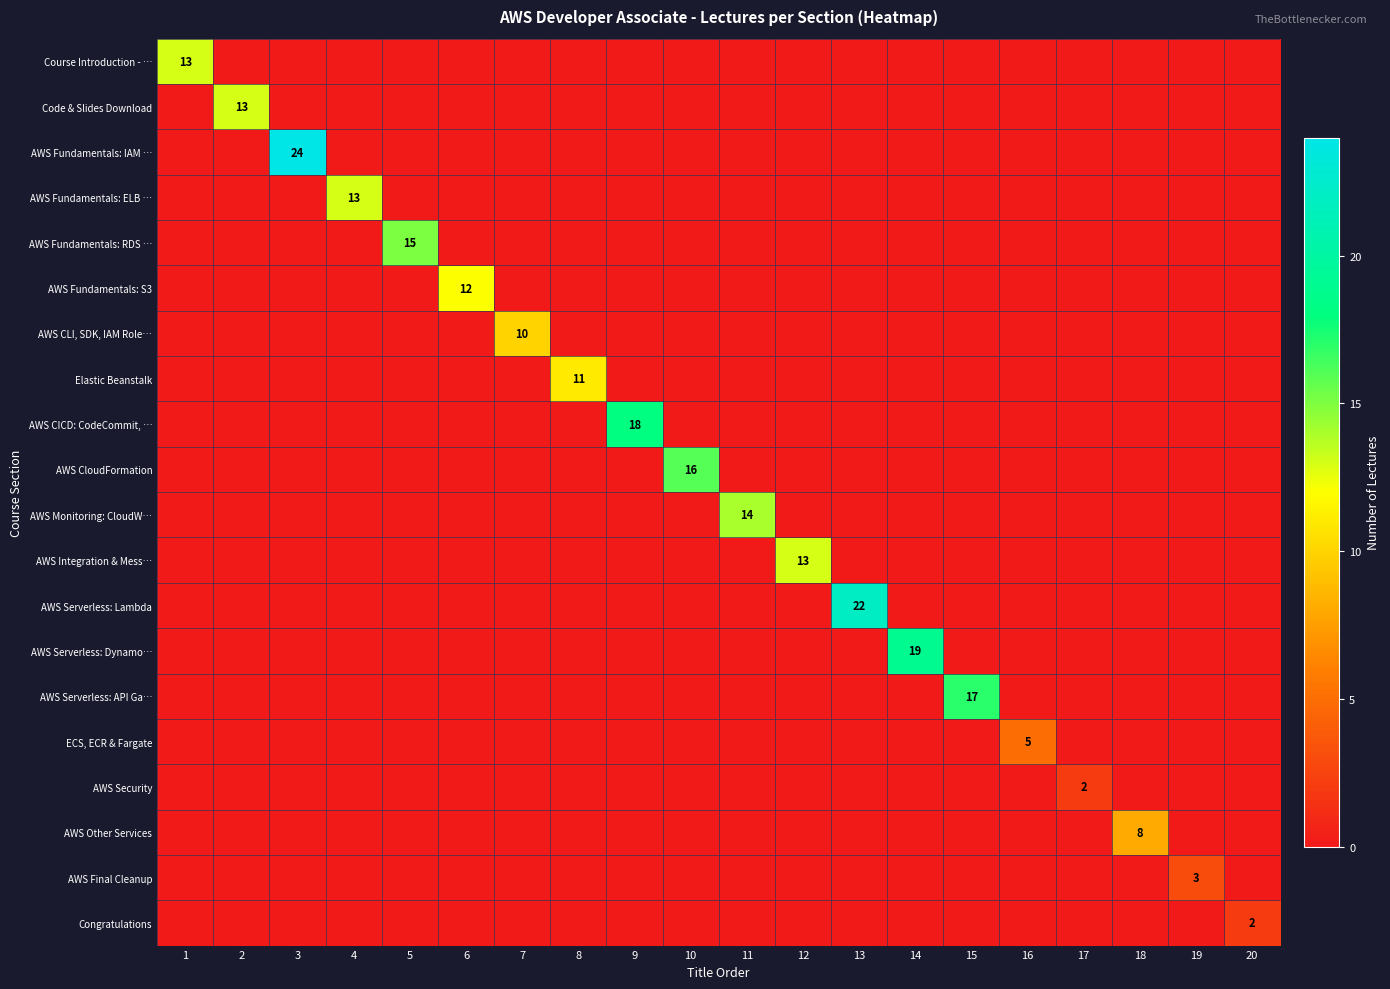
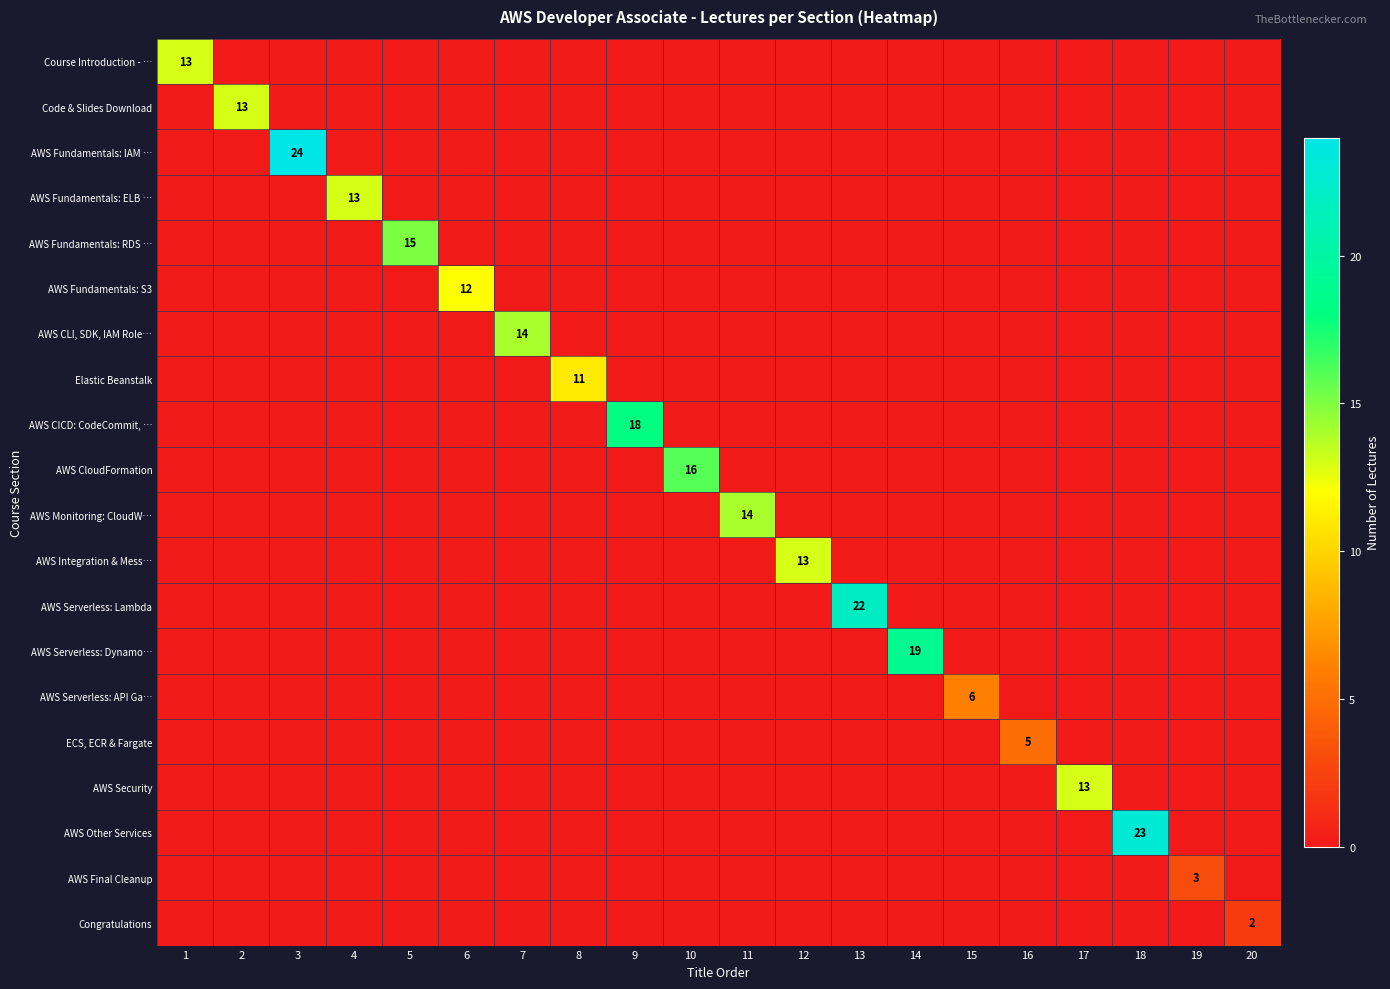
  {
    "Course Introduction - …": {
      "1": 13
    },
    "Code & Slides Download": {
      "2": 13
    },
    "AWS Fundamentals: IAM …": {
      "3": 24
    },
    "AWS Fundamentals: ELB …": {
      "4": 13
    },
    "AWS Fundamentals: RDS …": {
      "5": 15
    },
    "AWS Fundamentals: S3": {
      "6": 12
    },
    "AWS CLI, SDK, IAM Role…": {
-     "7": 10
+     "7": 14
    },
    "Elastic Beanstalk": {
      "8": 11
    },
    "AWS CICD: CodeCommit, …": {
      "9": 18
    },
    "AWS CloudFormation": {
      "10": 16
    },
    "AWS Monitoring: CloudW…": {
      "11": 14
    },
    "AWS Integration & Mess…": {
      "12": 13
    },
    "AWS Serverless: Lambda": {
      "13": 22
    },
    "AWS Serverless: Dynamo…": {
      "14": 19
    },
    "AWS Serverless: API Ga…": {
-     "15": 17
+     "15": 6
    },
    "ECS, ECR & Fargate": {
      "16": 5
    },
    "AWS Security": {
-     "17": 2
+     "17": 13
    },
    "AWS Other Services": {
-     "18": 8
+     "18": 23
    },
    "AWS Final Cleanup": {
      "19": 3
    },
    "Congratulations": {
      "20": 2
    }
  }
